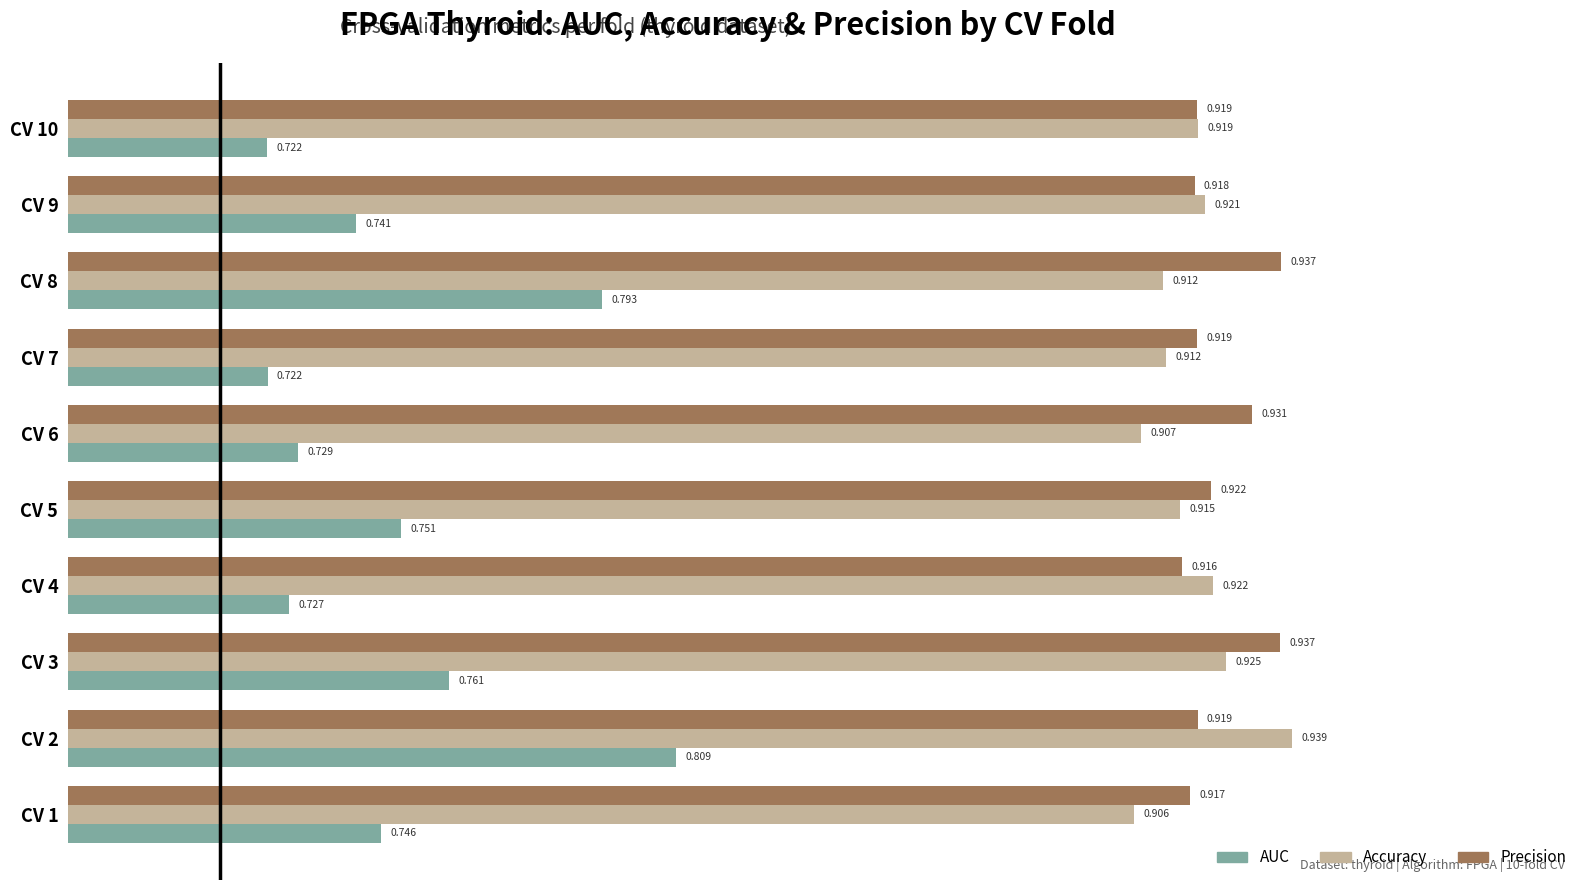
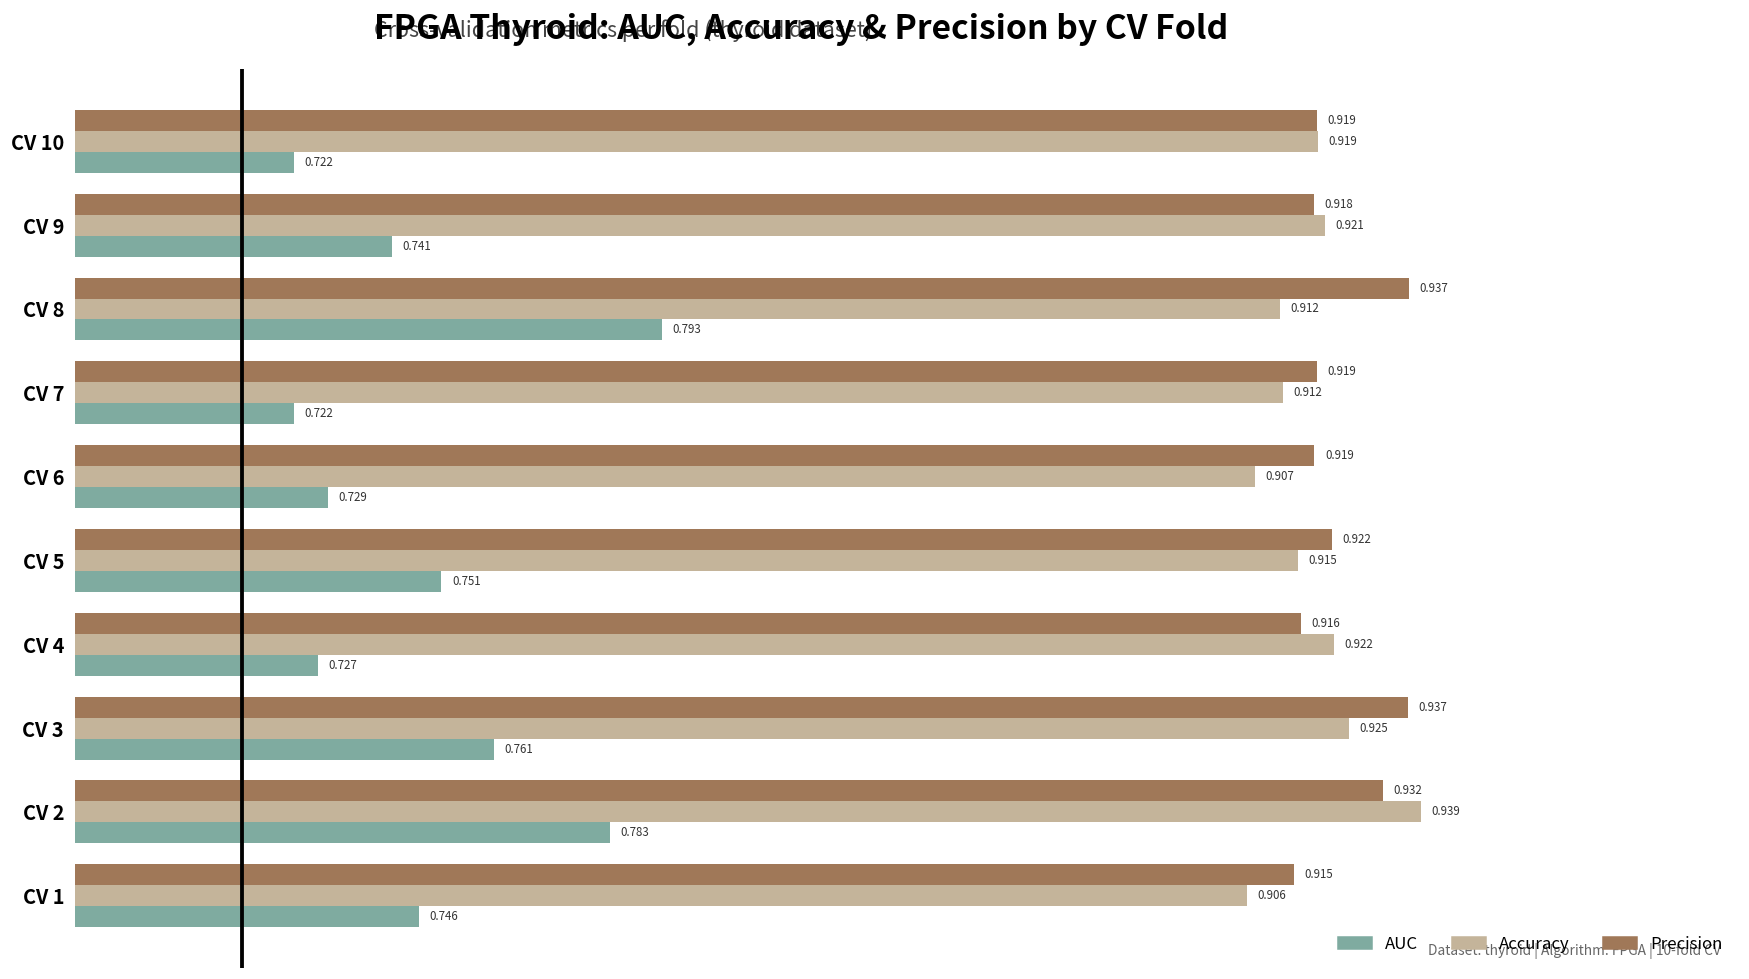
  {
    "AUC": {
      "CV 10": 0.722,
      "CV 9": 0.741,
      "CV 8": 0.793,
      "CV 7": 0.722,
      "CV 6": 0.729,
      "CV 5": 0.751,
      "CV 4": 0.727,
      "CV 3": 0.761,
-     "CV 2": 0.809,
+     "CV 2": 0.783,
      "CV 1": 0.746
    },
    "Accuracy": {
      "CV 10": 0.919,
      "CV 9": 0.921,
      "CV 8": 0.912,
      "CV 7": 0.912,
      "CV 6": 0.907,
      "CV 5": 0.915,
      "CV 4": 0.922,
      "CV 3": 0.925,
      "CV 2": 0.939,
      "CV 1": 0.906
    },
    "Precision": {
      "CV 10": 0.919,
      "CV 9": 0.918,
      "CV 8": 0.937,
      "CV 7": 0.919,
-     "CV 6": 0.931,
+     "CV 6": 0.919,
      "CV 5": 0.922,
      "CV 4": 0.916,
      "CV 3": 0.937,
-     "CV 2": 0.919,
-     "CV 1": 0.917
+     "CV 2": 0.932,
+     "CV 1": 0.915
    }
  }
